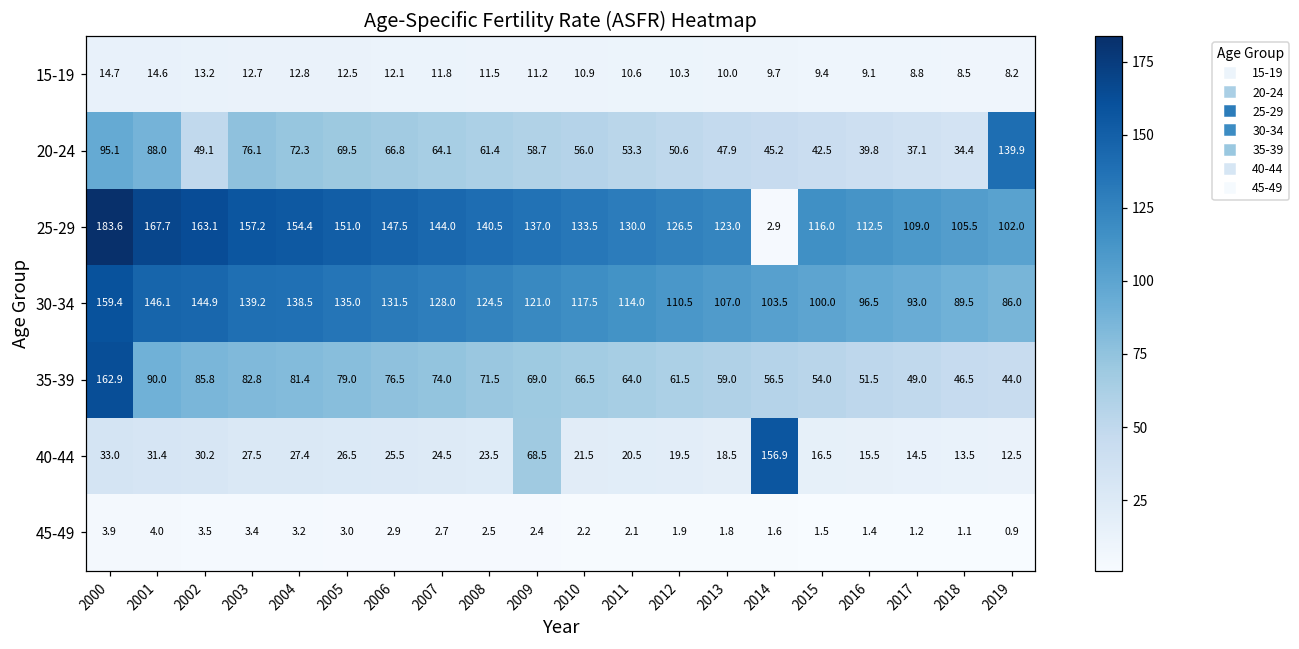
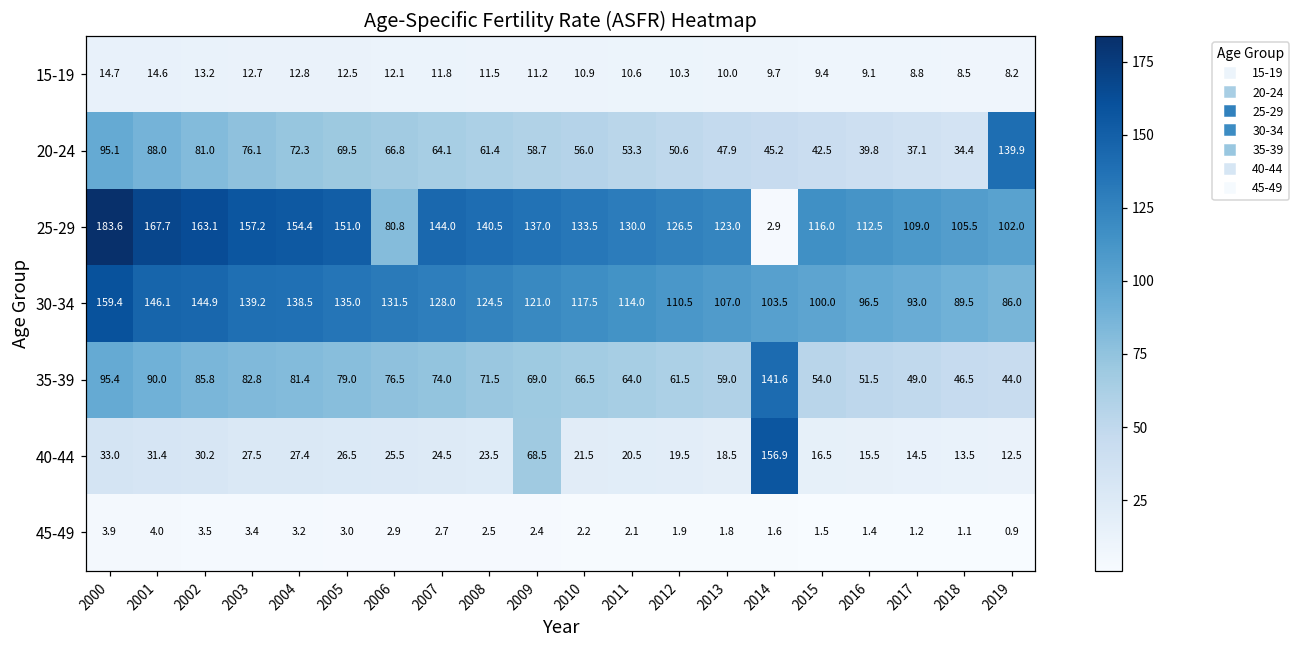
  {
    "15-19": {
      "2000": 14.7,
      "2001": 14.6,
      "2002": 13.2,
      "2003": 12.7,
      "2004": 12.8,
      "2005": 12.5,
      "2006": 12.1,
      "2007": 11.8,
      "2008": 11.5,
      "2009": 11.2,
      "2010": 10.9,
      "2011": 10.6,
      "2012": 10.3,
      "2013": 10.0,
      "2014": 9.7,
      "2015": 9.4,
      "2016": 9.1,
      "2017": 8.8,
      "2018": 8.5,
      "2019": 8.2
    },
    "20-24": {
      "2000": 95.1,
      "2001": 88.0,
-     "2002": 49.1,
+     "2002": 81.0,
      "2003": 76.1,
      "2004": 72.3,
      "2005": 69.5,
      "2006": 66.8,
      "2007": 64.1,
      "2008": 61.4,
      "2009": 58.7,
      "2010": 56.0,
      "2011": 53.3,
      "2012": 50.6,
      "2013": 47.9,
      "2014": 45.2,
      "2015": 42.5,
      "2016": 39.8,
      "2017": 37.1,
      "2018": 34.4,
      "2019": 139.9
    },
    "25-29": {
      "2000": 183.6,
      "2001": 167.7,
      "2002": 163.1,
      "2003": 157.2,
      "2004": 154.4,
      "2005": 151.0,
-     "2006": 147.5,
+     "2006": 80.8,
      "2007": 144.0,
      "2008": 140.5,
      "2009": 137.0,
      "2010": 133.5,
      "2011": 130.0,
      "2012": 126.5,
      "2013": 123.0,
      "2014": 2.9,
      "2015": 116.0,
      "2016": 112.5,
      "2017": 109.0,
      "2018": 105.5,
      "2019": 102.0
    },
    "30-34": {
      "2000": 159.4,
      "2001": 146.1,
      "2002": 144.9,
      "2003": 139.2,
      "2004": 138.5,
      "2005": 135.0,
      "2006": 131.5,
      "2007": 128.0,
      "2008": 124.5,
      "2009": 121.0,
      "2010": 117.5,
      "2011": 114.0,
      "2012": 110.5,
      "2013": 107.0,
      "2014": 103.5,
      "2015": 100.0,
      "2016": 96.5,
      "2017": 93.0,
      "2018": 89.5,
      "2019": 86.0
    },
    "35-39": {
-     "2000": 162.9,
+     "2000": 95.4,
      "2001": 90.0,
      "2002": 85.8,
      "2003": 82.8,
      "2004": 81.4,
      "2005": 79.0,
      "2006": 76.5,
      "2007": 74.0,
      "2008": 71.5,
      "2009": 69.0,
      "2010": 66.5,
      "2011": 64.0,
      "2012": 61.5,
      "2013": 59.0,
-     "2014": 56.5,
+     "2014": 141.6,
      "2015": 54.0,
      "2016": 51.5,
      "2017": 49.0,
      "2018": 46.5,
      "2019": 44.0
    },
    "40-44": {
      "2000": 33.0,
      "2001": 31.4,
      "2002": 30.2,
      "2003": 27.5,
      "2004": 27.4,
      "2005": 26.5,
      "2006": 25.5,
      "2007": 24.5,
      "2008": 23.5,
      "2009": 68.5,
      "2010": 21.5,
      "2011": 20.5,
      "2012": 19.5,
      "2013": 18.5,
      "2014": 156.9,
      "2015": 16.5,
      "2016": 15.5,
      "2017": 14.5,
      "2018": 13.5,
      "2019": 12.5
    },
    "45-49": {
      "2000": 3.9,
      "2001": 4.0,
      "2002": 3.5,
      "2003": 3.4,
      "2004": 3.2,
      "2005": 3.0,
      "2006": 2.9,
      "2007": 2.7,
      "2008": 2.5,
      "2009": 2.4,
      "2010": 2.2,
      "2011": 2.1,
      "2012": 1.9,
      "2013": 1.8,
      "2014": 1.6,
      "2015": 1.5,
      "2016": 1.4,
      "2017": 1.2,
      "2018": 1.1,
      "2019": 0.9
    }
  }
